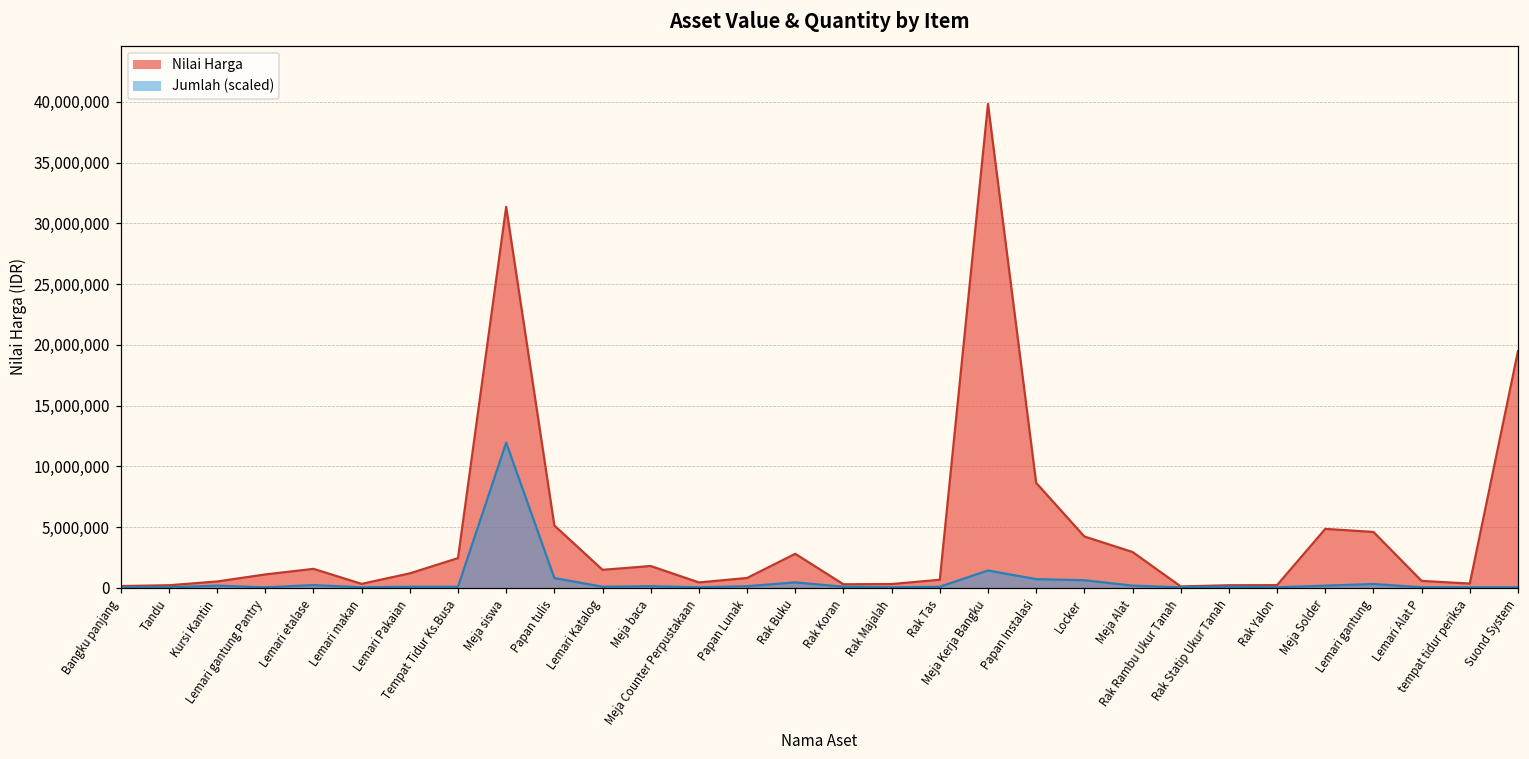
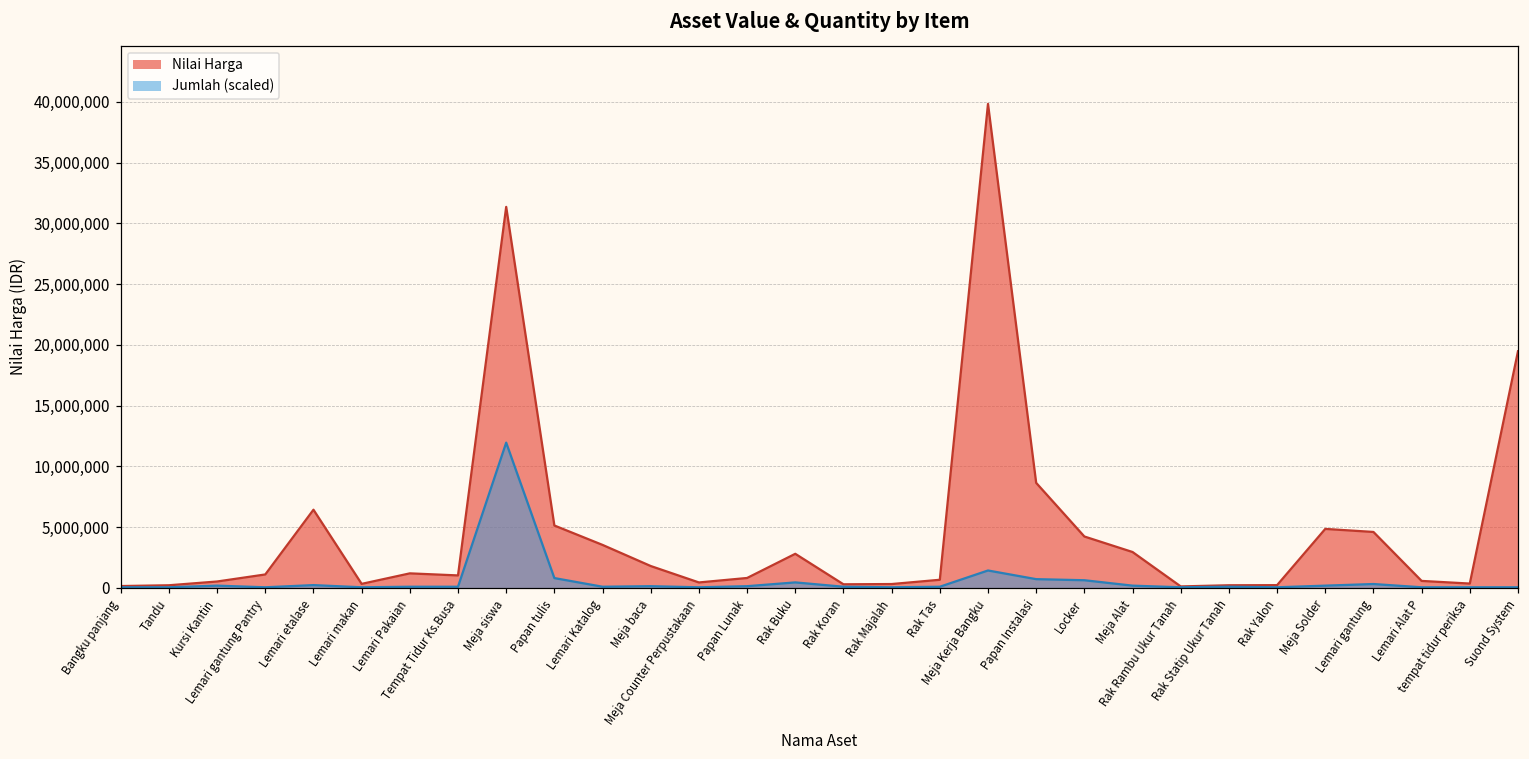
  {
    "Nilai Harga": {
      "Kursi Kantin": "500,000",
      "Lemari gantung Pantry": "1,100,000",
-     "Lemari etalase": "1,600,000",
+     "Lemari etalase": "6,400,000",
      "Lemari makan": "300,000",
      "Lemari Pakaian": "1,200,000",
-     "Tempat Tidur Ks.Busa": "2,400,000",
+     "Tempat Tidur Ks.Busa": "1,000,000",
      "Meja siswa": "31,400,000",
      "Papan tulis": "5,100,000",
-     "Lemari Katalog": "1,500,000",
+     "Lemari Katalog": "3,500,000",
      "Meja baca": "1,800,000",
      "Meja Counter Perpustakaan": "400,000",
      "Papan Lunak": "800,000",
      "Rak Buku": "2,800,000",
      "Rak Majalah": "300,000",
      "Rak Tas": "700,000",
      "Meja Kerja Bangku": "39,800,000",
      "Papan Instalasi": "8,600,000",
      "Locker": "4,200,000",
      "Meja Alat": "2,900,000",
      "Meja Solder": "4,800,000",
      "Lemari gantung": "4,600,000",
      "Lemari Alat P": "600,000",
      "tempat tidur periksa": "400,000",
      "Suond System": "19,500,000"
    },
    "Jumlah (scaled)": {
      "Kursi Kantin": "200,000",
      "Lemari gantung Pantry": "0",
      "Lemari etalase": "200,000",
      "Lemari makan": "0",
      "Lemari Pakaian": "100,000",
      "Tempat Tidur Ks.Busa": "100,000",
      "Meja siswa": "12,000,000",
      "Papan tulis": "800,000",
      "Lemari Katalog": "100,000",
      "Meja baca": "100,000",
      "Meja Counter Perpustakaan": "0",
      "Papan Lunak": "100,000",
      "Rak Buku": "400,000",
      "Rak Majalah": "0",
      "Rak Tas": "100,000",
      "Meja Kerja Bangku": "1,400,000",
      "Papan Instalasi": "700,000",
      "Locker": "600,000",
      "Meja Alat": "200,000",
      "Meja Solder": "200,000",
      "Lemari gantung": "300,000",
      "Lemari Alat P": "0",
      "tempat tidur periksa": "0",
      "Suond System": "0"
    }
  }
